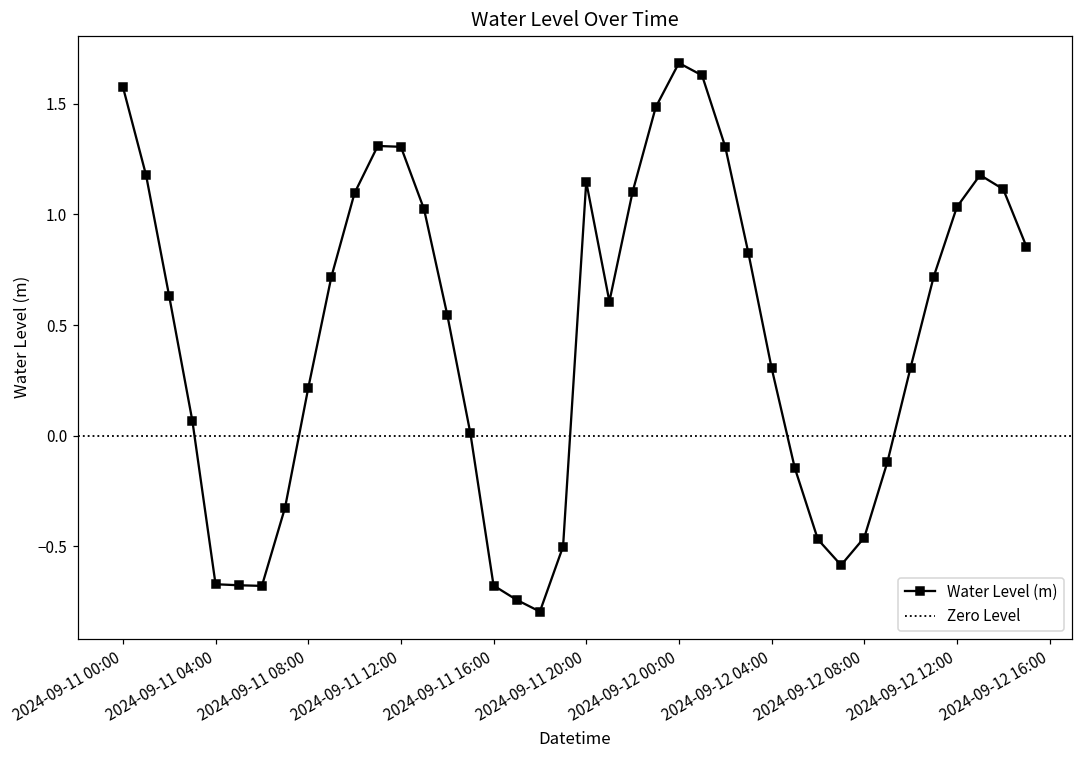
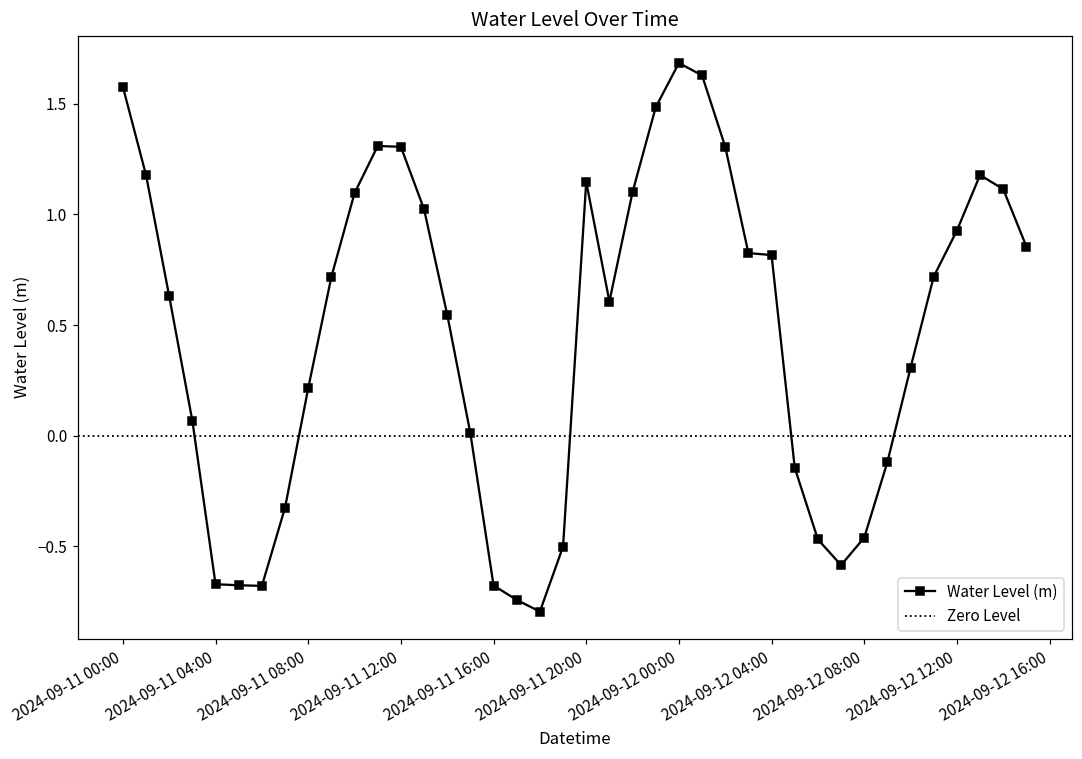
  {
    "2024-09-11 00:00": 1.58,
    "2024-09-11 04:00": -0.67,
    "2024-09-11 08:00": 0.21,
    "2024-09-11 12:00": 1.31,
    "2024-09-11 16:00": -0.68,
    "2024-09-11 20:00": 1.15,
    "2024-09-12 00:00": 1.68,
-   "2024-09-12 04:00": 0.31,
+   "2024-09-12 04:00": 0.82,
    "2024-09-12 08:00": -0.46,
-   "2024-09-12 12:00": 1.03
+   "2024-09-12 12:00": 0.93
  }
